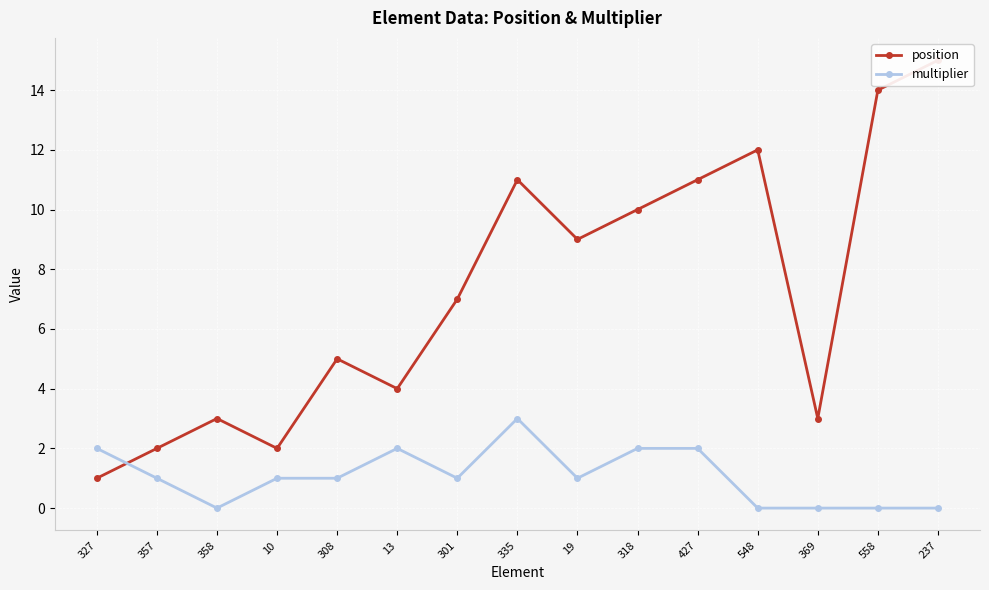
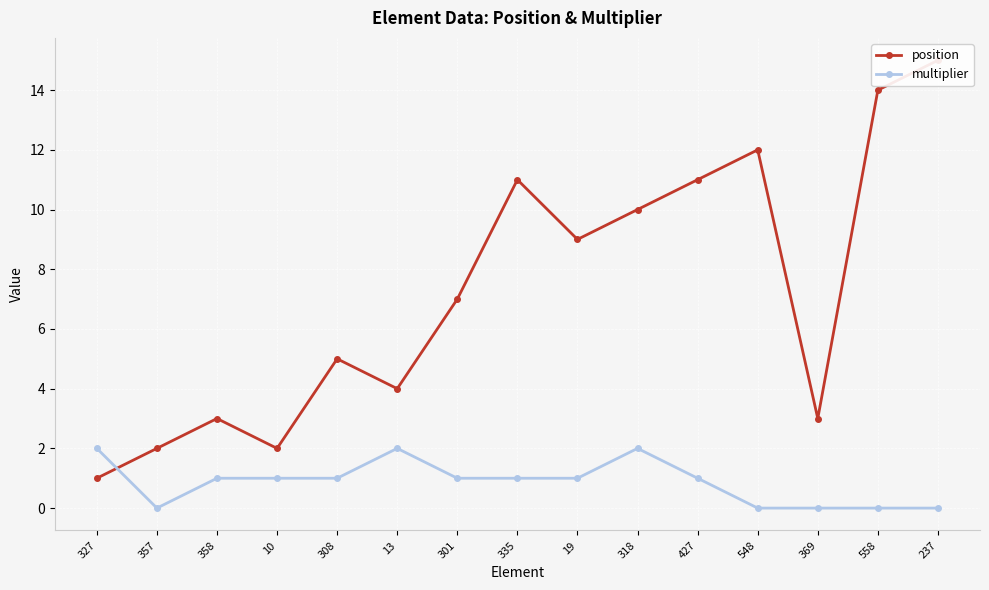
  {
    "position": {
      "327": 1,
      "357": 2,
      "358": 3,
      "10": 2,
      "308": 5,
      "13": 4,
      "301": 7,
      "335": 11,
      "19": 9,
      "318": 10,
      "427": 11,
      "548": 12,
      "369": 3,
      "558": 14
    },
    "multiplier": {
      "327": 2,
-     "357": 1,
-     "358": 0,
+     "357": 0,
+     "358": 1,
      "10": 1,
      "308": 1,
      "13": 2,
      "301": 1,
-     "335": 3,
+     "335": 1,
      "19": 1,
      "318": 2,
-     "427": 2,
+     "427": 1,
      "548": 0,
      "369": 0,
      "558": 0,
      "237": 0
    }
  }
